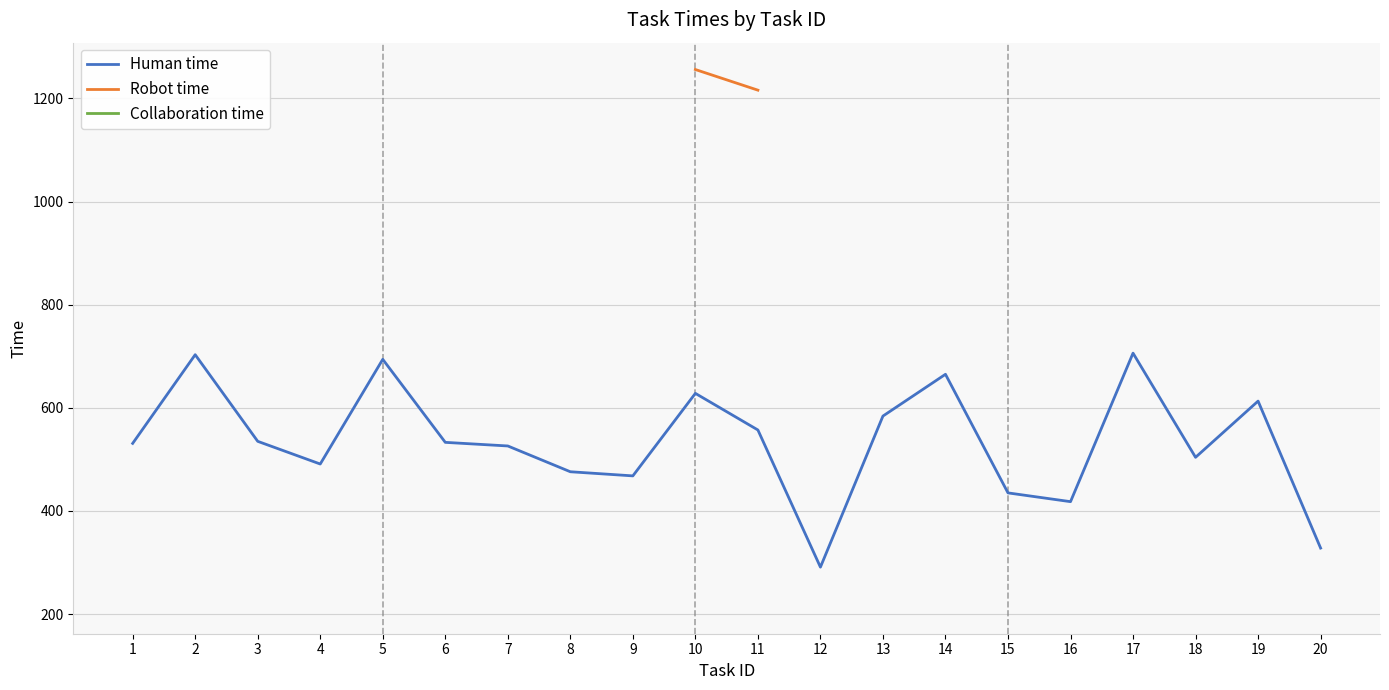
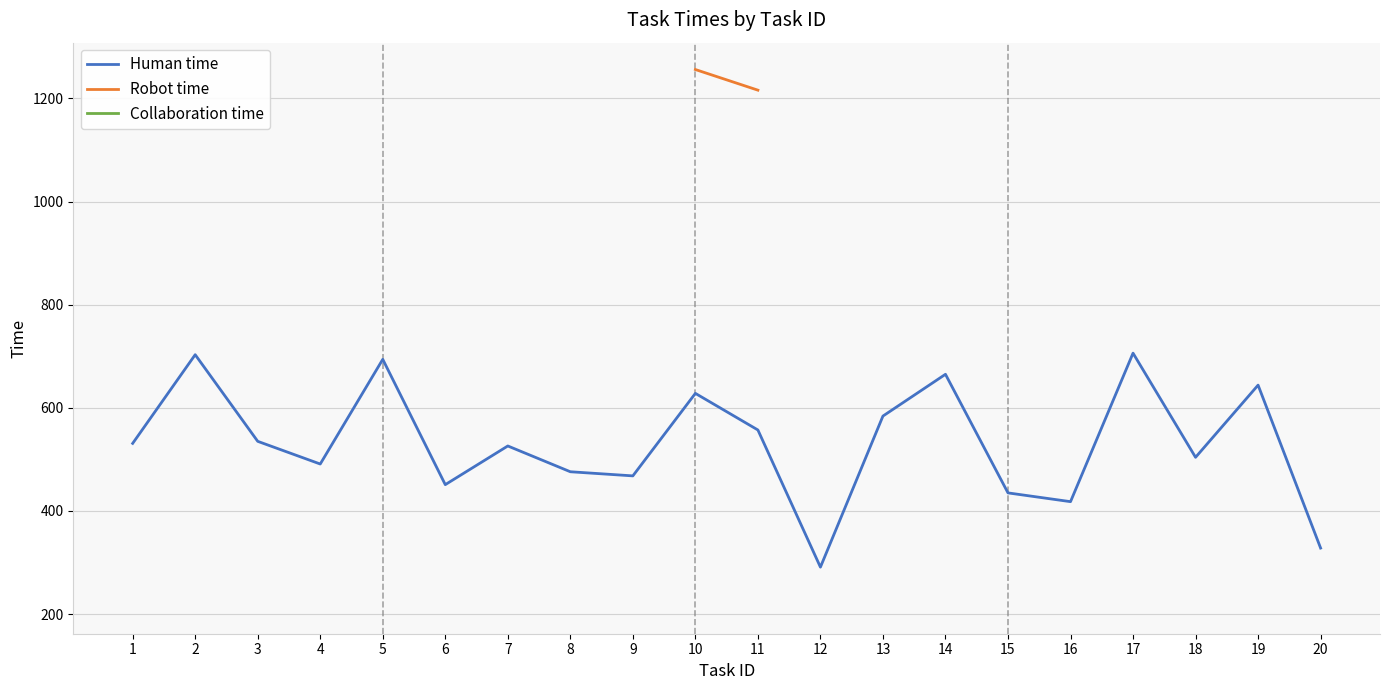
  {
    "Human time": {
      "1": 530,
      "2": 700,
      "3": 540,
      "4": 490,
      "5": 690,
-     "6": 530,
+     "6": 450,
      "7": 530,
      "8": 480,
      "9": 470,
      "10": 630,
      "11": 560,
      "12": 290,
      "13": 580,
      "14": 670,
      "15": 440,
      "16": 420,
      "17": 710,
      "18": 500,
-     "19": 610,
+     "19": 640,
      "20": 330
    },
    "Robot time": {
      "1": 1060,
      "10": 1260,
      "11": 1220,
      "15": 870
    },
    "Collaboration time": {
      "5": 490,
      "10": 440,
      "12": 210,
      "16": 290
    }
  }
